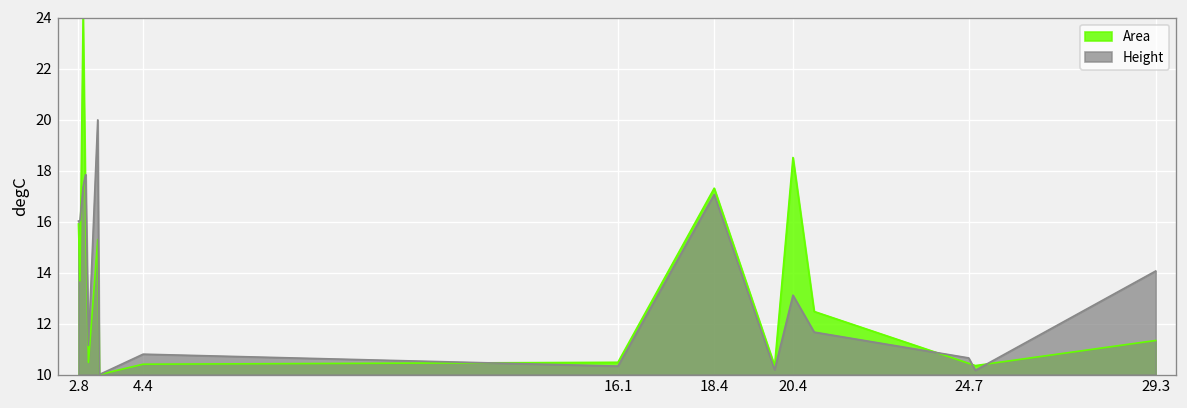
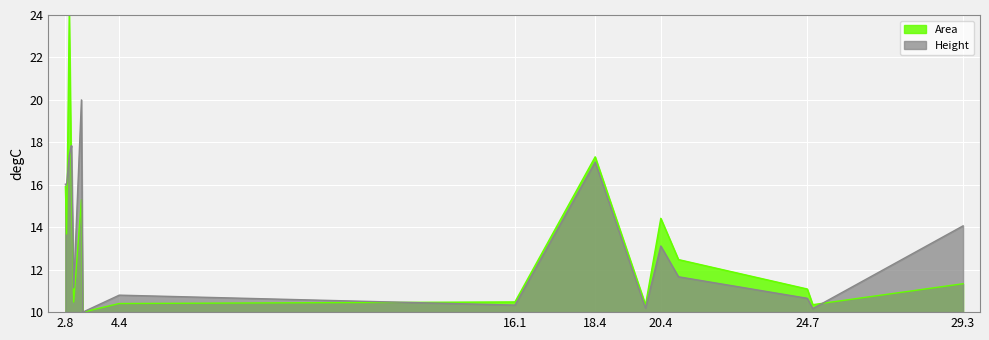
  {
    "Area": {
      "4.4": 10.4,
      "16.1": 10.5,
      "18.4": 17.3,
-     "20.4": 18.5,
-     "24.7": 10.4,
+     "20.4": 14.4,
+     "24.7": 11.1,
      "29.3": 11.3
    },
    "Height": {
      "4.4": 10.8,
      "16.1": 10.3,
      "18.4": 17.1,
      "20.4": 13.1,
      "24.7": 10.7,
      "29.3": 14.1
    }
  }
